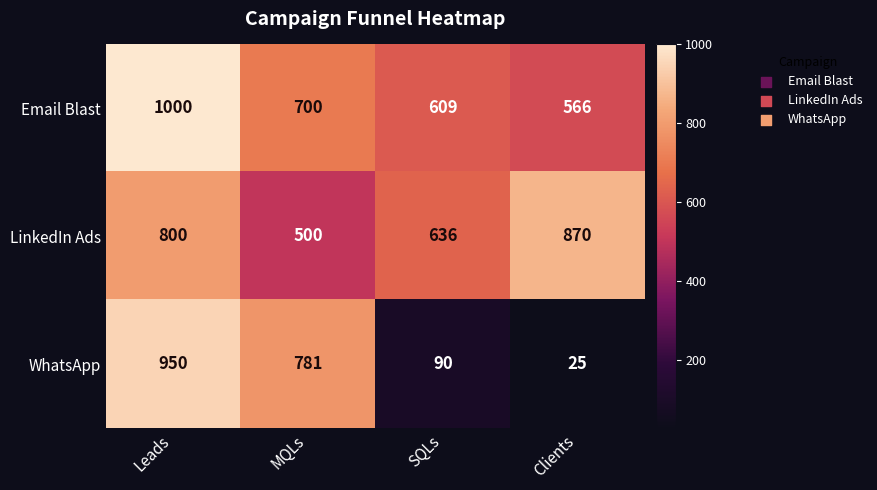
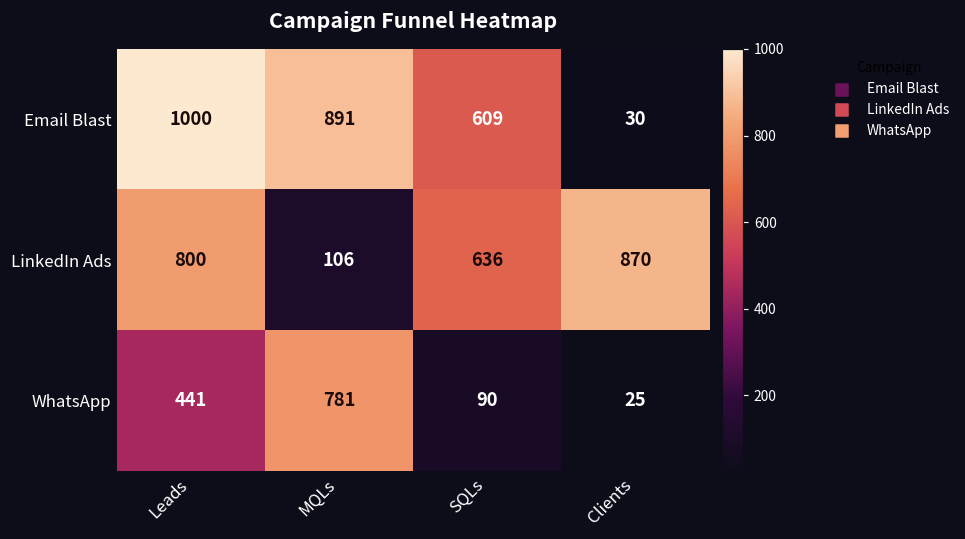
  {
    "Email Blast": {
      "Leads": 1000,
-     "MQLs": 700,
+     "MQLs": 891,
      "SQLs": 609,
-     "Clients": 566
+     "Clients": 30
    },
    "LinkedIn Ads": {
      "Leads": 800,
-     "MQLs": 500,
+     "MQLs": 106,
      "SQLs": 636,
      "Clients": 870
    },
    "WhatsApp": {
-     "Leads": 950,
+     "Leads": 441,
      "MQLs": 781,
      "SQLs": 90,
      "Clients": 25
    }
  }
